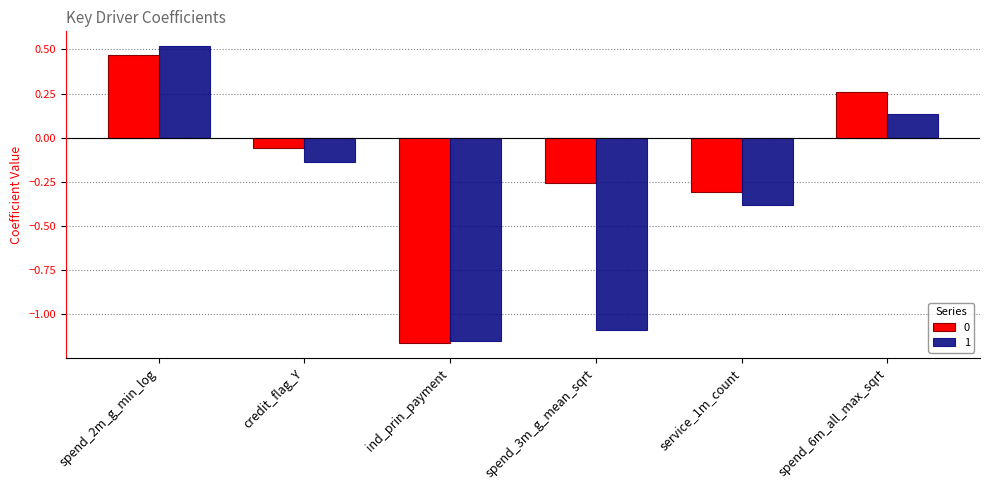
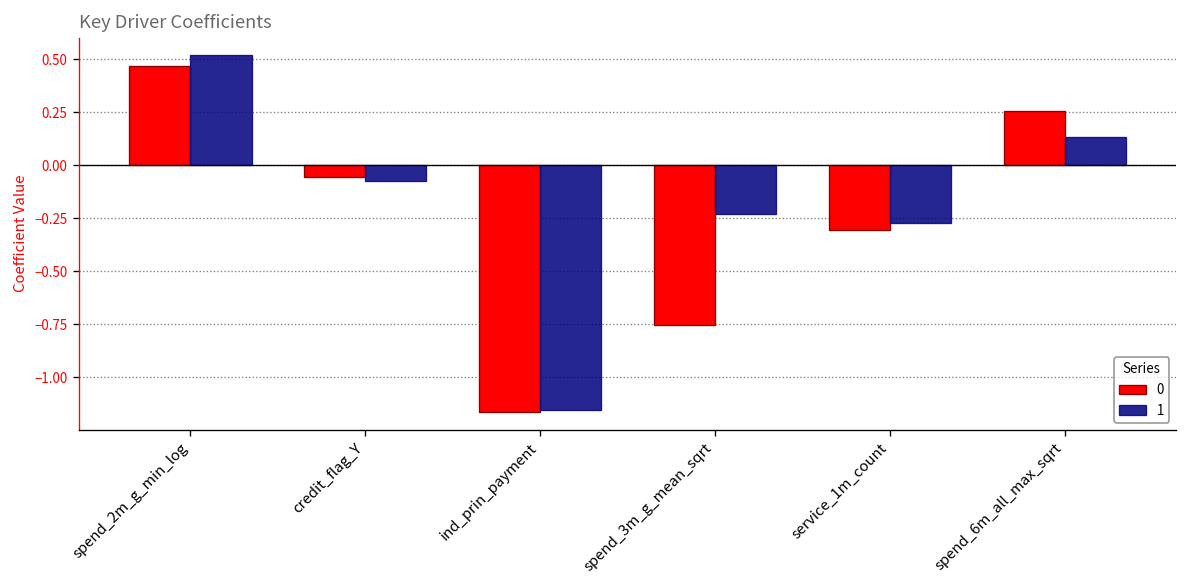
  {
    "0": {
      "spend_2m_g_min_log": 0.47,
      "credit_flag_Y": -0.06,
      "ind_prin_payment": -1.16,
-     "spend_3m_g_mean_sqrt": -0.26,
+     "spend_3m_g_mean_sqrt": -0.75,
      "service_1m_count": -0.31,
      "spend_6m_all_max_sqrt": 0.26
    },
    "1": {
      "spend_2m_g_min_log": 0.52,
-     "credit_flag_Y": -0.14,
+     "credit_flag_Y": -0.07,
      "ind_prin_payment": -1.15,
-     "spend_3m_g_mean_sqrt": -1.09,
-     "service_1m_count": -0.38,
+     "spend_3m_g_mean_sqrt": -0.23,
+     "service_1m_count": -0.27,
      "spend_6m_all_max_sqrt": 0.14
    }
  }
